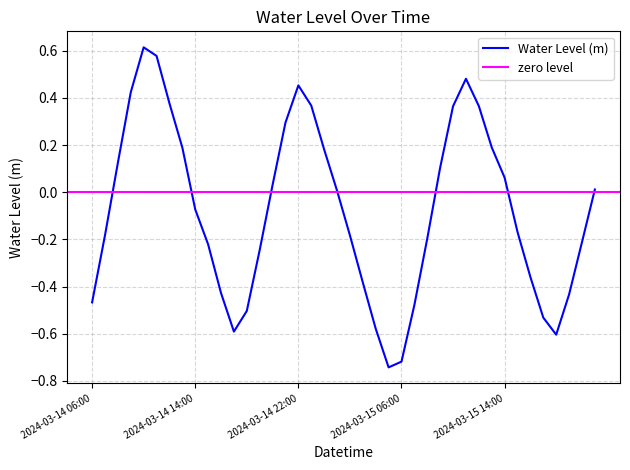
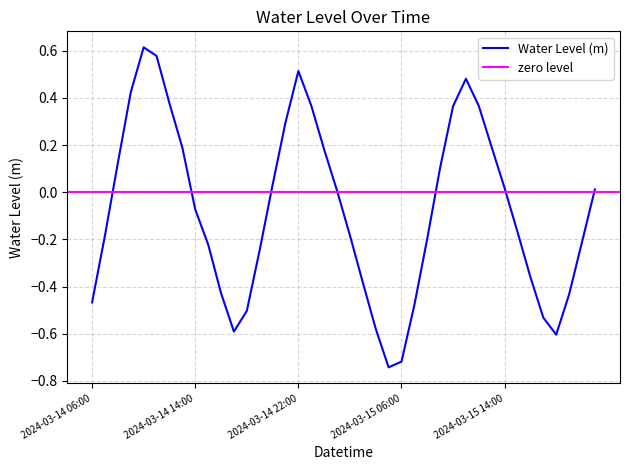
  {
    "2024-03-14 06:00": -0.47,
    "2024-03-14 14:00": -0.07,
-   "2024-03-14 22:00": 0.45,
+   "2024-03-14 22:00": 0.51,
    "2024-03-15 06:00": -0.72,
-   "2024-03-15 14:00": 0.06
+   "2024-03-15 14:00": 0.02
  }
